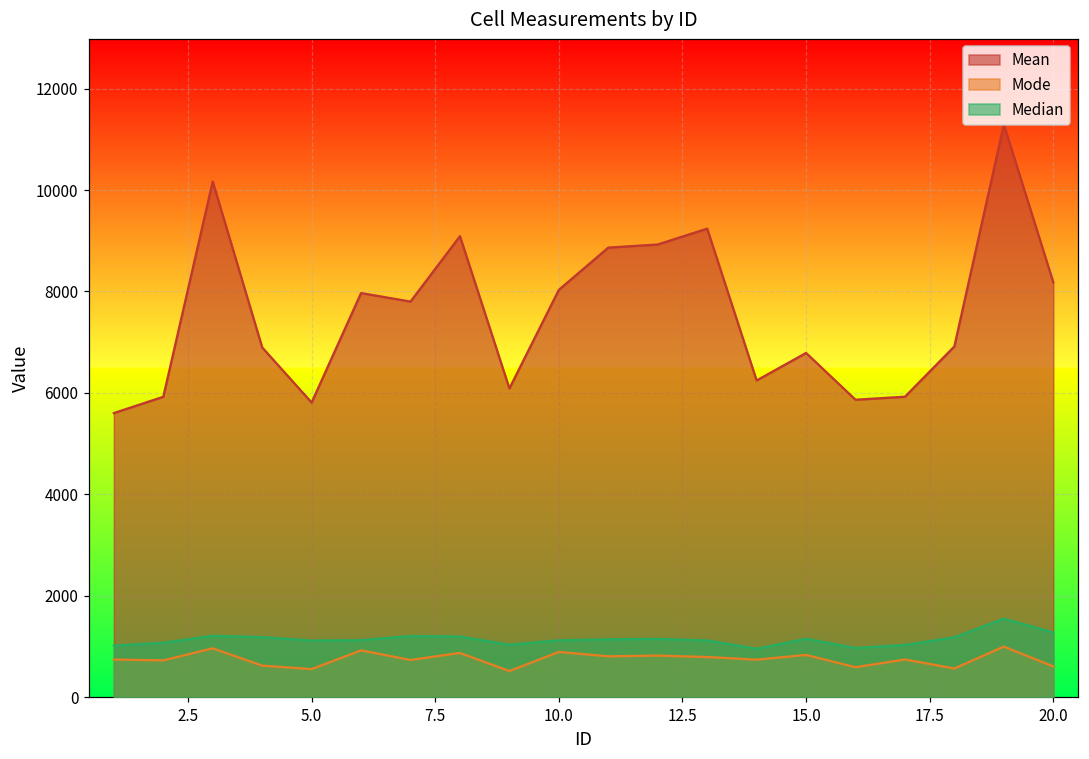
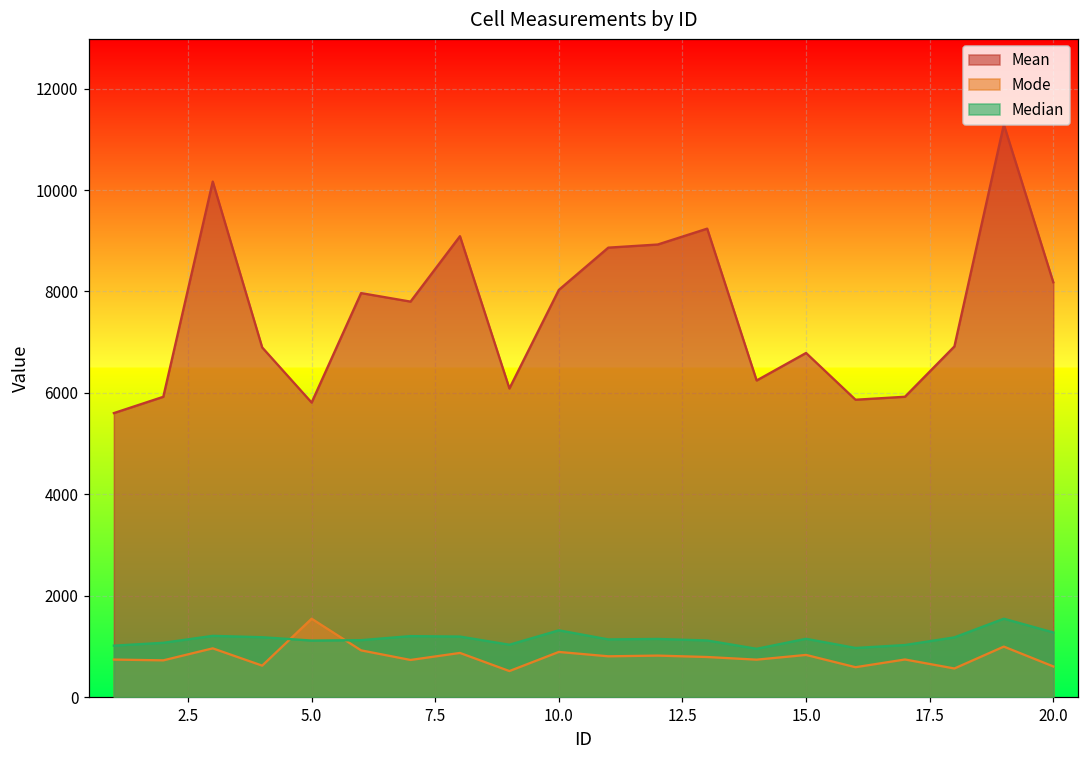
  {
    "Mean": {
      "5.0": 5800,
      "10.0": 8000,
      "15.0": 6800,
      "20.0": 8200
    },
    "Mode": {
-     "5.0": 600,
+     "5.0": 1500,
      "10.0": 900,
      "15.0": 800,
      "20.0": 600
    },
    "Median": {
      "5.0": 1100,
-     "10.0": 1100,
+     "10.0": 1300,
      "15.0": 1200,
      "20.0": 1300
    }
  }
